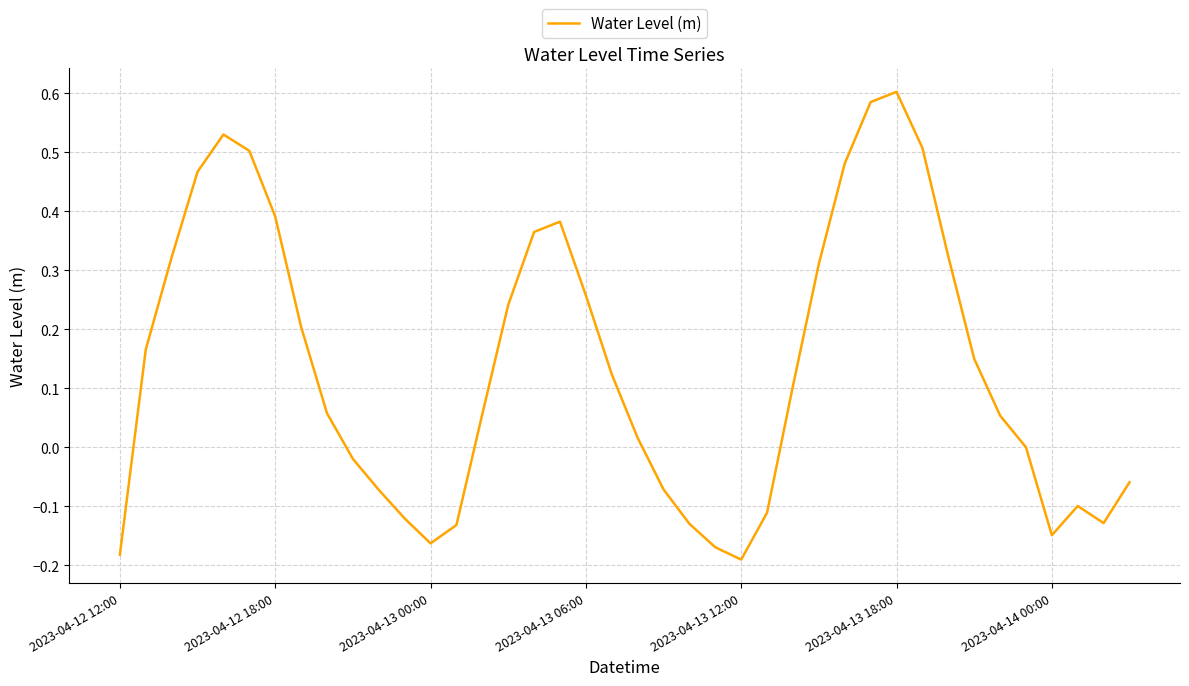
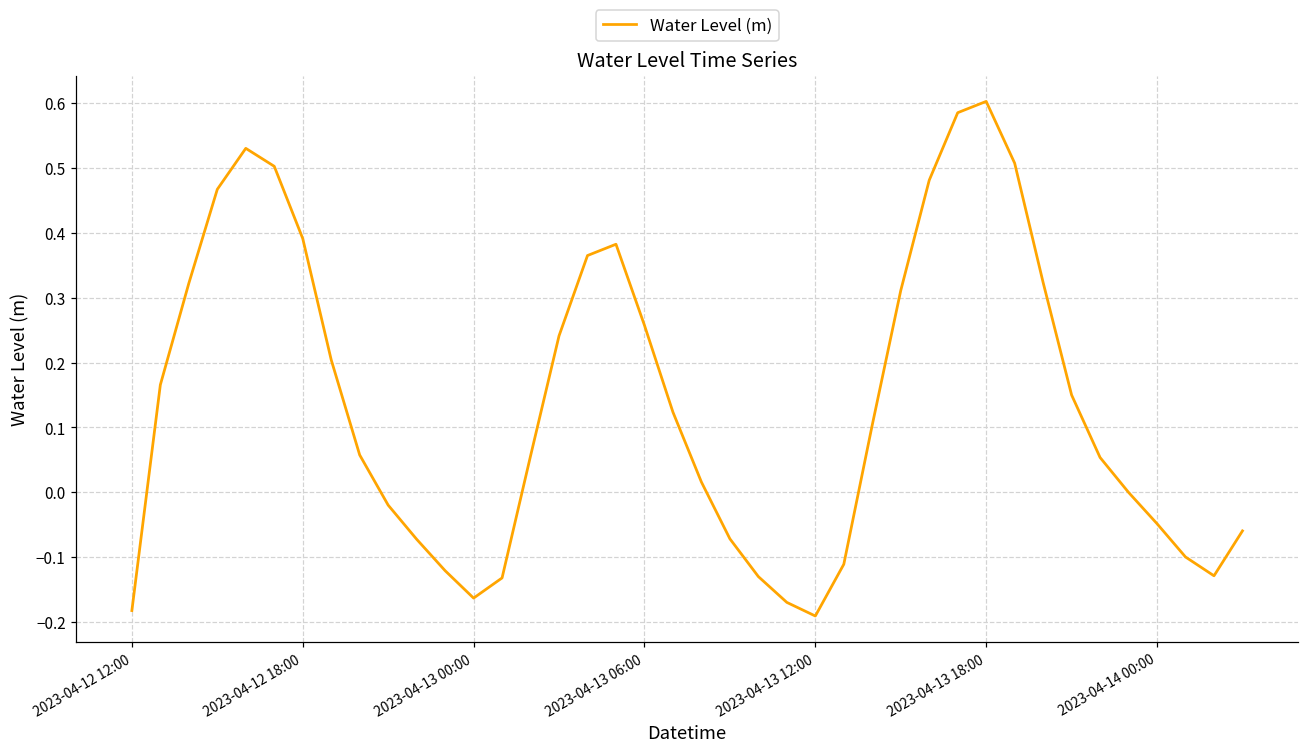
  {
    "2023-04-12 12:00": -0.18,
    "2023-04-12 18:00": 0.39,
    "2023-04-13 00:00": -0.16,
    "2023-04-13 06:00": 0.26,
    "2023-04-13 12:00": -0.19,
    "2023-04-13 18:00": 0.60,
-   "2023-04-14 00:00": -0.15
+   "2023-04-14 00:00": -0.05
  }
